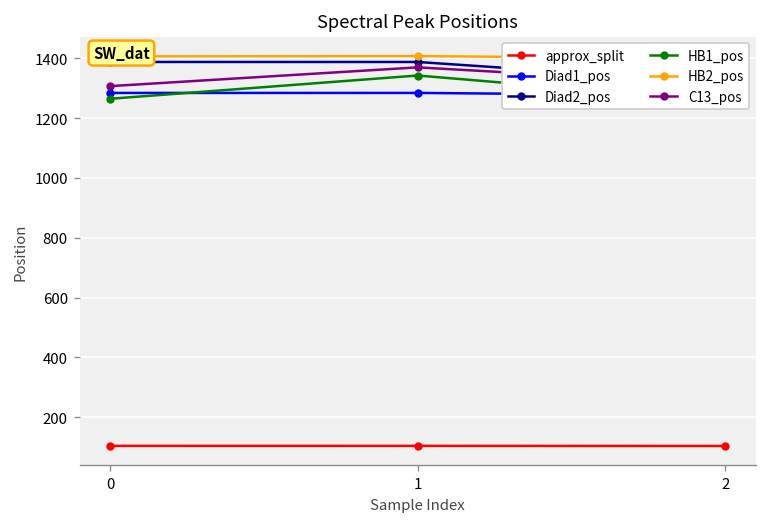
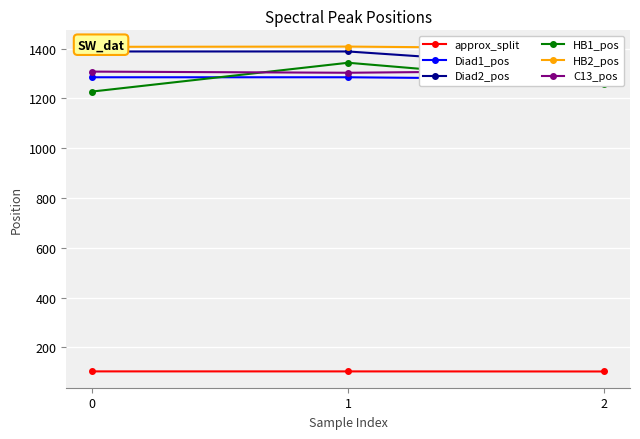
  {
    "approx_split": {
      "0": 100,
      "1": 100,
      "2": 100
    },
    "Diad1_pos": {
      "0": 1280,
      "1": 1280
    },
    "Diad2_pos": {
      "1": 1390
    },
    "HB1_pos": {
-     "0": 1260,
+     "0": 1230,
      "1": 1340
    },
    "HB2_pos": {
      "1": 1410
    },
    "C13_pos": {
      "0": 1310,
-     "1": 1370
+     "1": 1300
    }
  }
